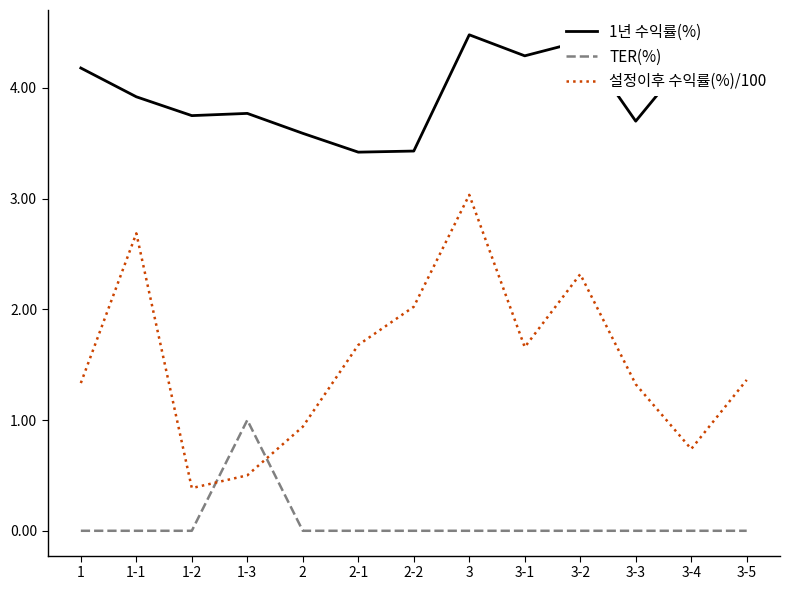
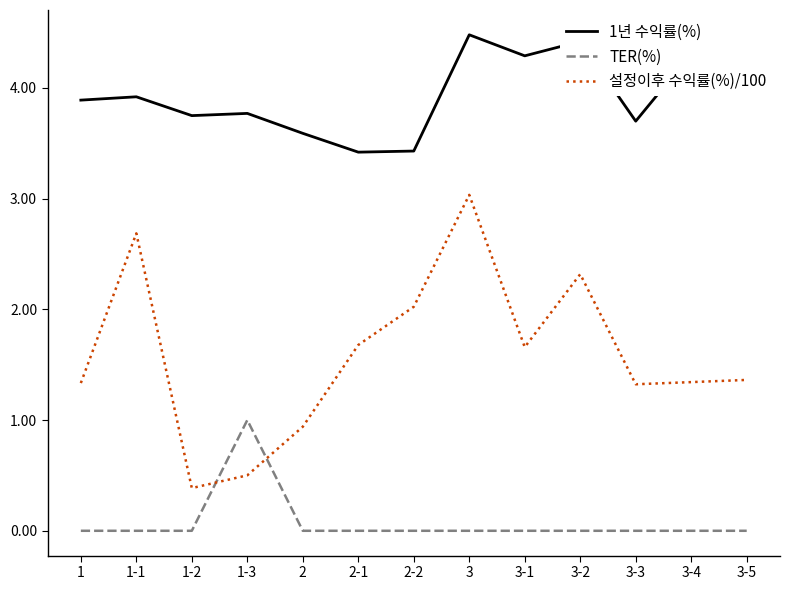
  {
    "1년 수익률(%)": {
-     "1": 4.18,
+     "1": 3.89,
      "1-1": 3.92,
      "1-2": 3.75,
      "1-3": 3.77,
      "2": 3.59,
      "2-1": 3.42,
      "2-2": 3.43,
      "3": 4.48,
      "3-1": 4.29,
      "3-3": 3.70
    },
    "TER(%)": {
      "1": 0.00,
      "1-1": 0.00,
      "1-2": 0.00,
      "1-3": 1.00,
      "2": 0.00,
      "2-1": 0.00,
      "2-2": 0.00,
      "3": 0.00,
      "3-1": 0.00,
      "3-2": 0.00,
      "3-3": 0.00,
      "3-4": 0.00,
      "3-5": 0.00
    },
    "설정이후 수익률(%)/100": {
      "1": 1.33,
      "1-1": 2.69,
      "1-2": 0.39,
      "1-3": 0.50,
      "2": 0.94,
      "2-1": 1.68,
      "2-2": 2.02,
      "3": 3.03,
      "3-1": 1.66,
      "3-2": 2.32,
      "3-3": 1.32,
-     "3-4": 0.74,
+     "3-4": 1.34,
      "3-5": 1.36
    }
  }
